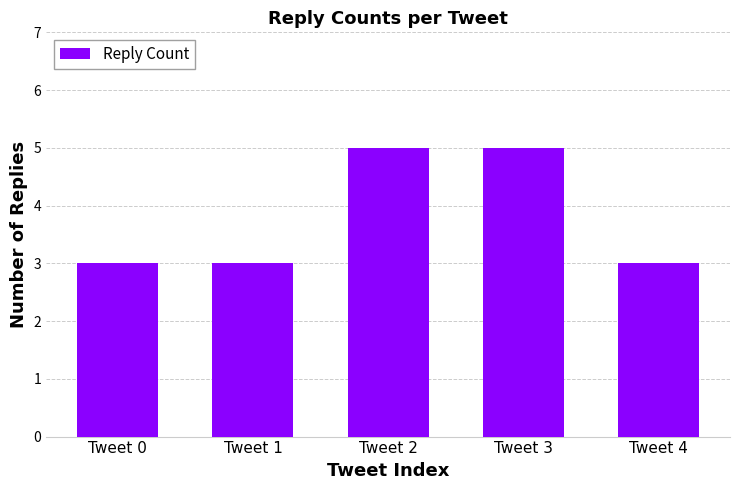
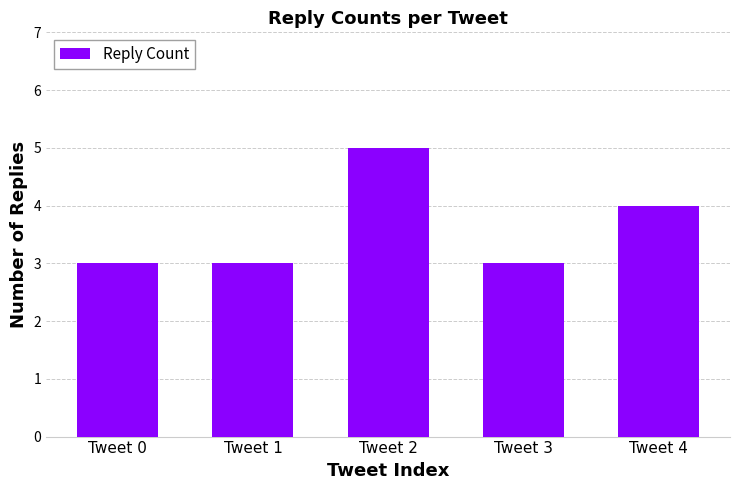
  {
    "Tweet 0": 3,
    "Tweet 1": 3,
    "Tweet 2": 5,
-   "Tweet 3": 5,
-   "Tweet 4": 3
+   "Tweet 3": 3,
+   "Tweet 4": 4
  }
